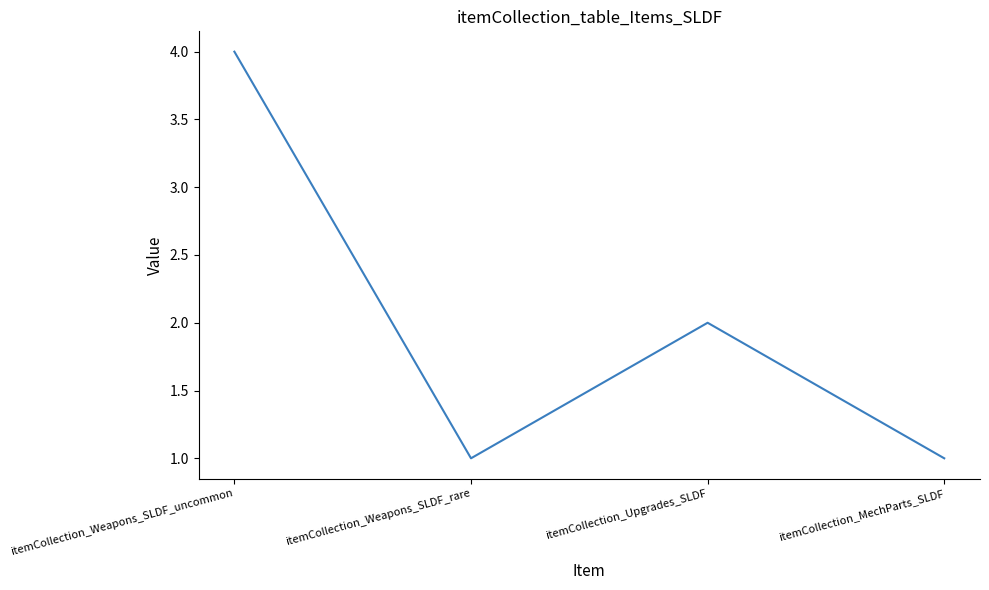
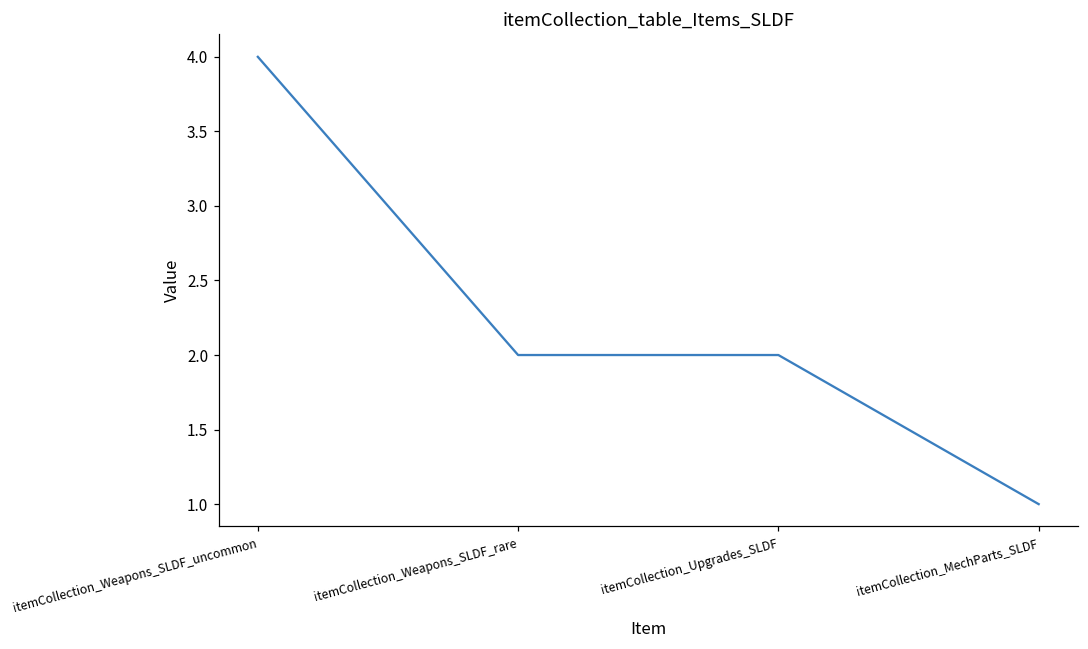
  {
    "itemCollection_Weapons_SLDF_uncommon": 4,
-   "itemCollection_Weapons_SLDF_rare": 1,
+   "itemCollection_Weapons_SLDF_rare": 2,
    "itemCollection_Upgrades_SLDF": 2,
    "itemCollection_MechParts_SLDF": 1
  }
